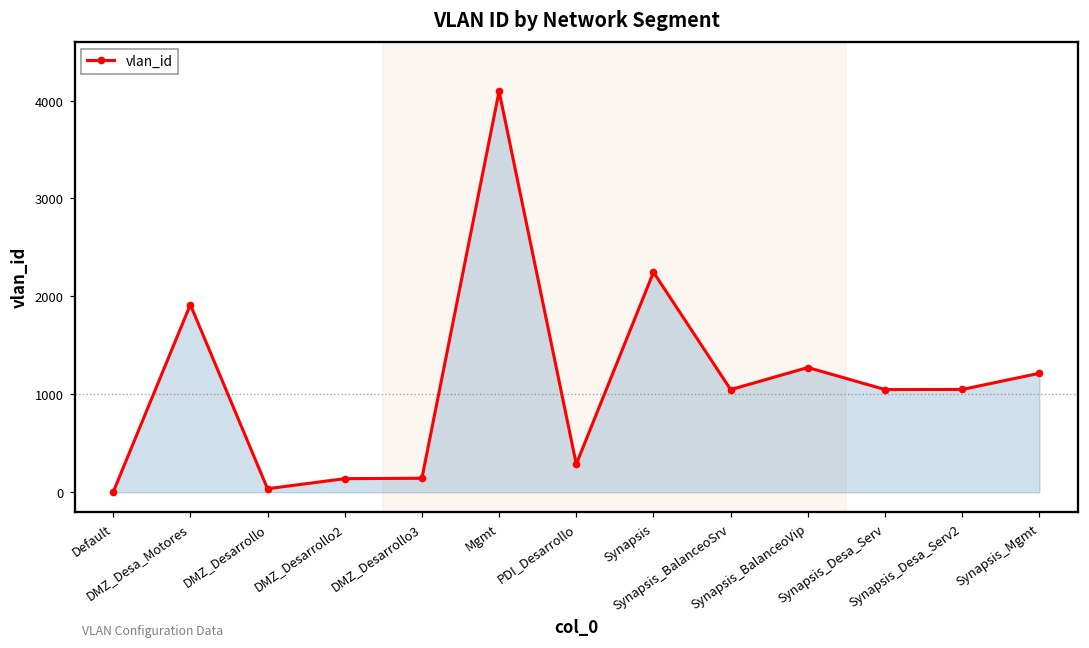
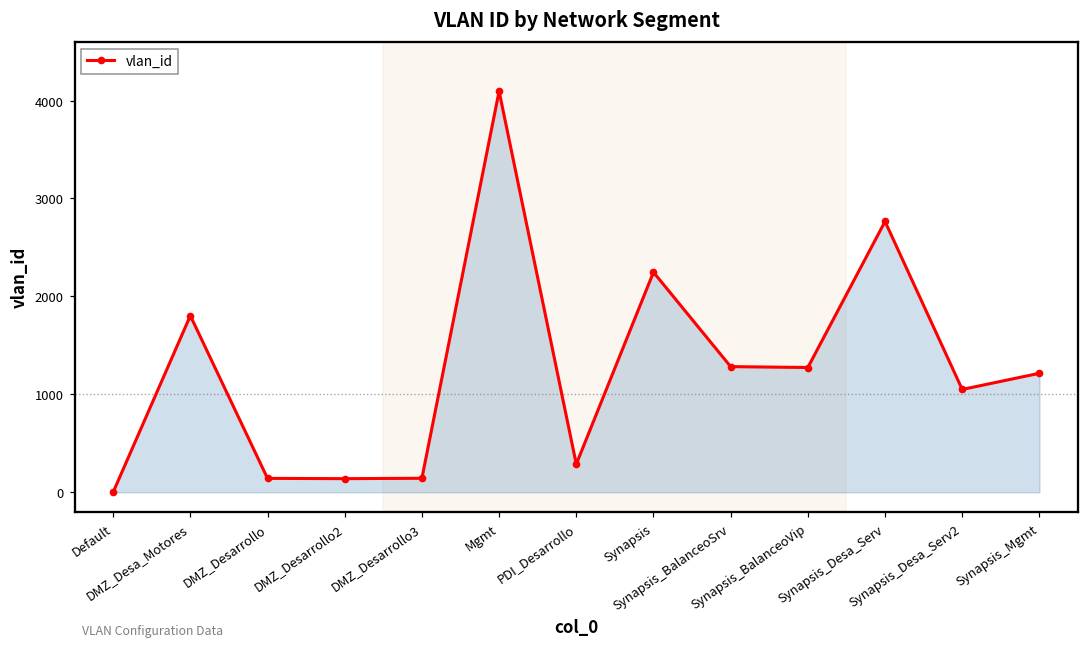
  {
    "Default": 0,
-   "DMZ_Desa_Motores": 1900,
-   "DMZ_Desarrollo": 0,
+   "DMZ_Desa_Motores": 1800,
+   "DMZ_Desarrollo": 100,
    "DMZ_Desarrollo2": 100,
    "DMZ_Desarrollo3": 100,
    "Mgmt": 4100,
    "PDI_Desarrollo": 300,
    "Synapsis": 2200,
-   "Synapsis_BalanceoSrv": 1000,
+   "Synapsis_BalanceoSrv": 1300,
    "Synapsis_BalanceoVip": 1300,
-   "Synapsis_Desa_Serv": 1000,
+   "Synapsis_Desa_Serv": 2800,
    "Synapsis_Desa_Serv2": 1100,
    "Synapsis_Mgmt": 1200
  }
